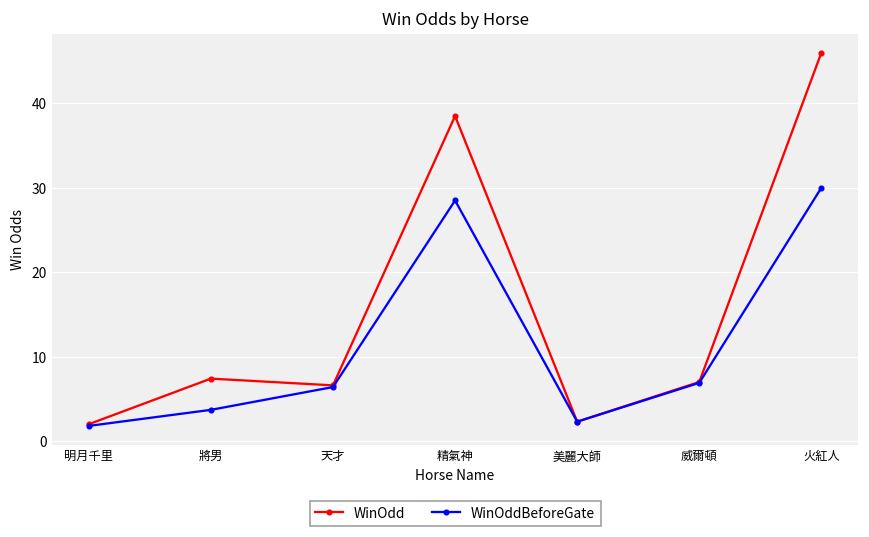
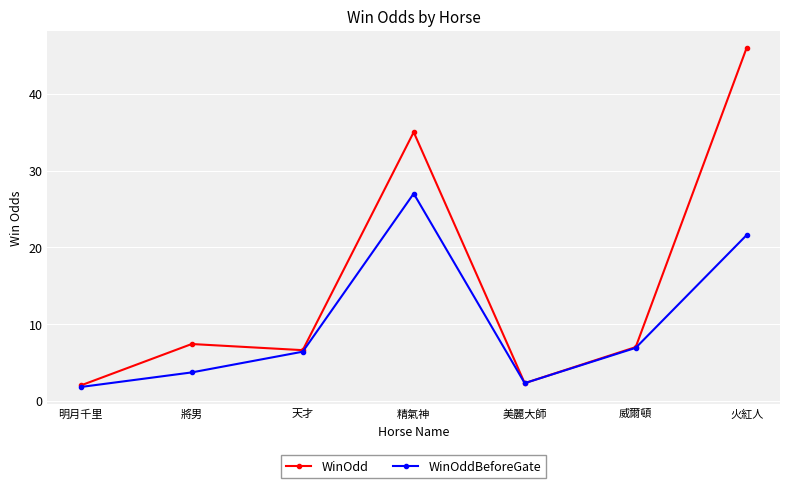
  {
    "WinOdd": {
      "將男": 7,
-     "精氣神": 39,
+     "精氣神": 35,
      "火紅人": 46
    },
    "WinOddBeforeGate": {
      "將男": 4,
-     "精氣神": 29,
-     "火紅人": 30
+     "精氣神": 27,
+     "火紅人": 22
    }
  }
